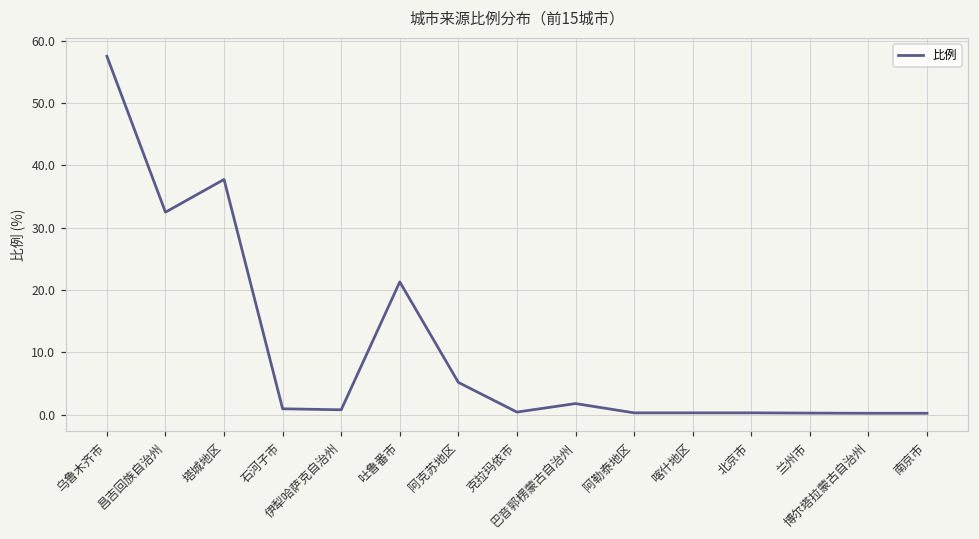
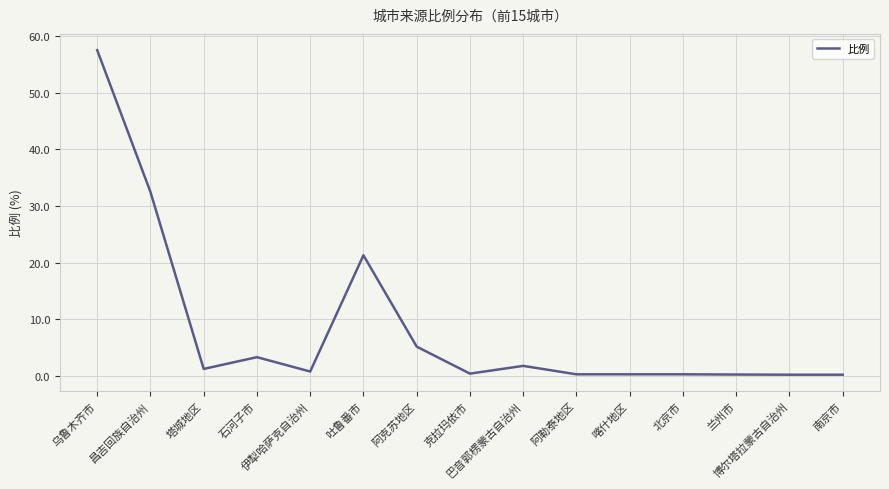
  {
    "乌鲁木齐市": 58,
    "昌吉回族自治州": 33,
-   "塔城地区": 38,
-   "石河子市": 1,
+   "塔城地区": 1,
+   "石河子市": 3,
    "伊犁哈萨克自治州": 1,
    "吐鲁番市": 21,
    "阿克苏地区": 5,
    "克拉玛依市": 0,
    "巴音郭楞蒙古自治州": 2,
    "阿勒泰地区": 0,
    "喀什地区": 0,
    "北京市": 0,
    "兰州市": 0,
    "博尔塔拉蒙古自治州": 0,
    "南京市": 0
  }
